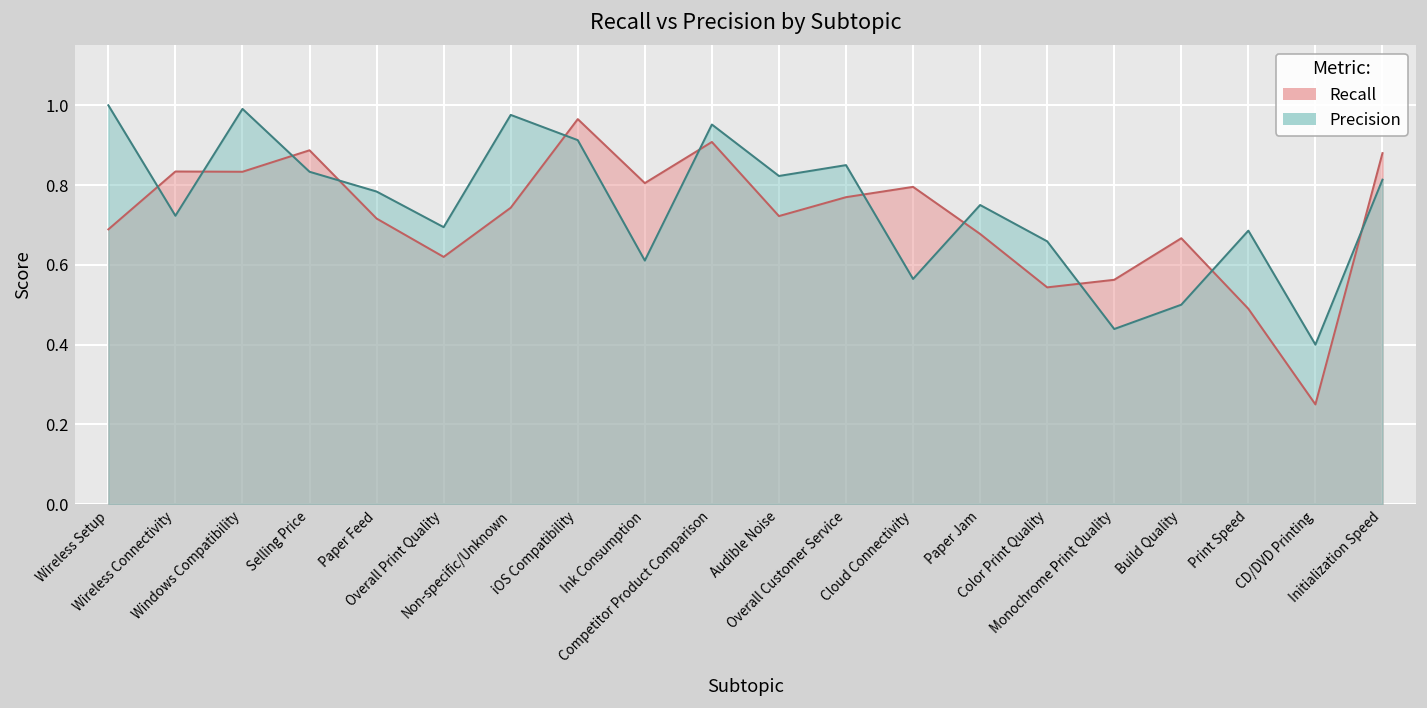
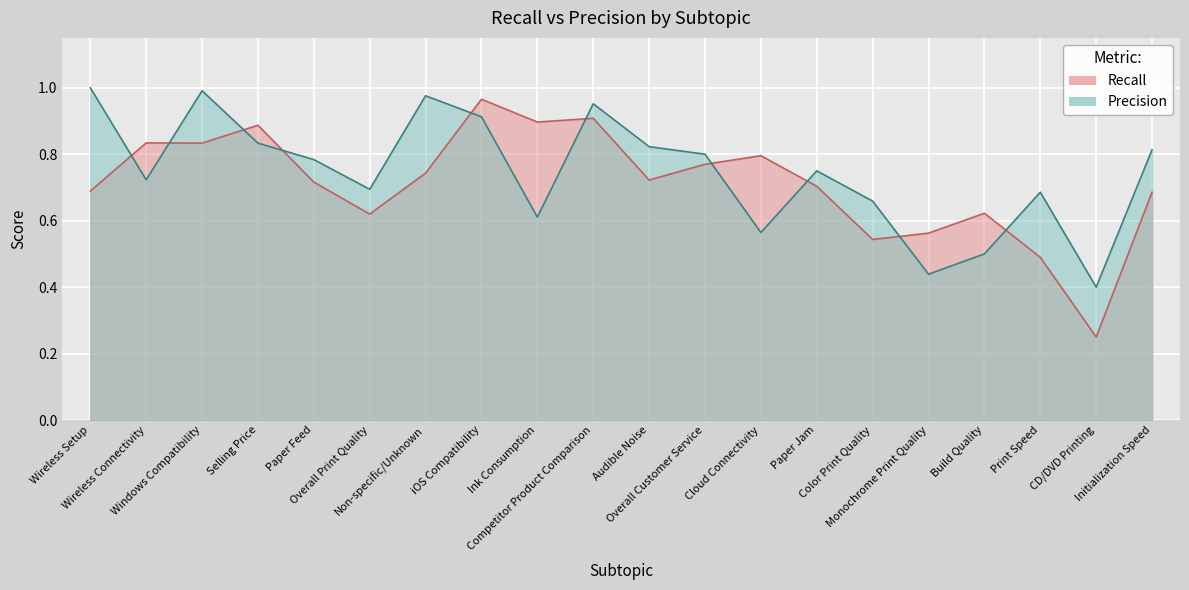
  {
    "Recall": {
      "Wireless Setup": 0.69,
      "Wireless Connectivity": 0.83,
      "Windows Compatibility": 0.83,
      "Selling Price": 0.89,
      "Paper Feed": 0.72,
      "Overall Print Quality": 0.62,
      "Non-specific/Unknown": 0.74,
      "iOS Compatibility": 0.97,
-     "Ink Consumption": 0.80,
+     "Ink Consumption": 0.90,
      "Competitor Product Comparison": 0.91,
      "Audible Noise": 0.72,
      "Overall Customer Service": 0.77,
      "Cloud Connectivity": 0.80,
-     "Paper Jam": 0.68,
+     "Paper Jam": 0.70,
      "Color Print Quality": 0.54,
      "Monochrome Print Quality": 0.56,
-     "Build Quality": 0.67,
+     "Build Quality": 0.62,
      "Print Speed": 0.49,
      "CD/DVD Printing": 0.25,
-     "Initialization Speed": 0.88
+     "Initialization Speed": 0.69
    },
    "Precision": {
      "Wireless Setup": 1.00,
      "Wireless Connectivity": 0.72,
      "Windows Compatibility": 0.99,
      "Selling Price": 0.83,
      "Paper Feed": 0.78,
      "Overall Print Quality": 0.69,
      "Non-specific/Unknown": 0.98,
      "iOS Compatibility": 0.91,
      "Ink Consumption": 0.61,
      "Competitor Product Comparison": 0.95,
      "Audible Noise": 0.82,
-     "Overall Customer Service": 0.85,
+     "Overall Customer Service": 0.80,
      "Cloud Connectivity": 0.56,
      "Paper Jam": 0.75,
      "Color Print Quality": 0.66,
      "Monochrome Print Quality": 0.44,
      "Build Quality": 0.50,
      "Print Speed": 0.69,
      "CD/DVD Printing": 0.40,
      "Initialization Speed": 0.81
    }
  }
